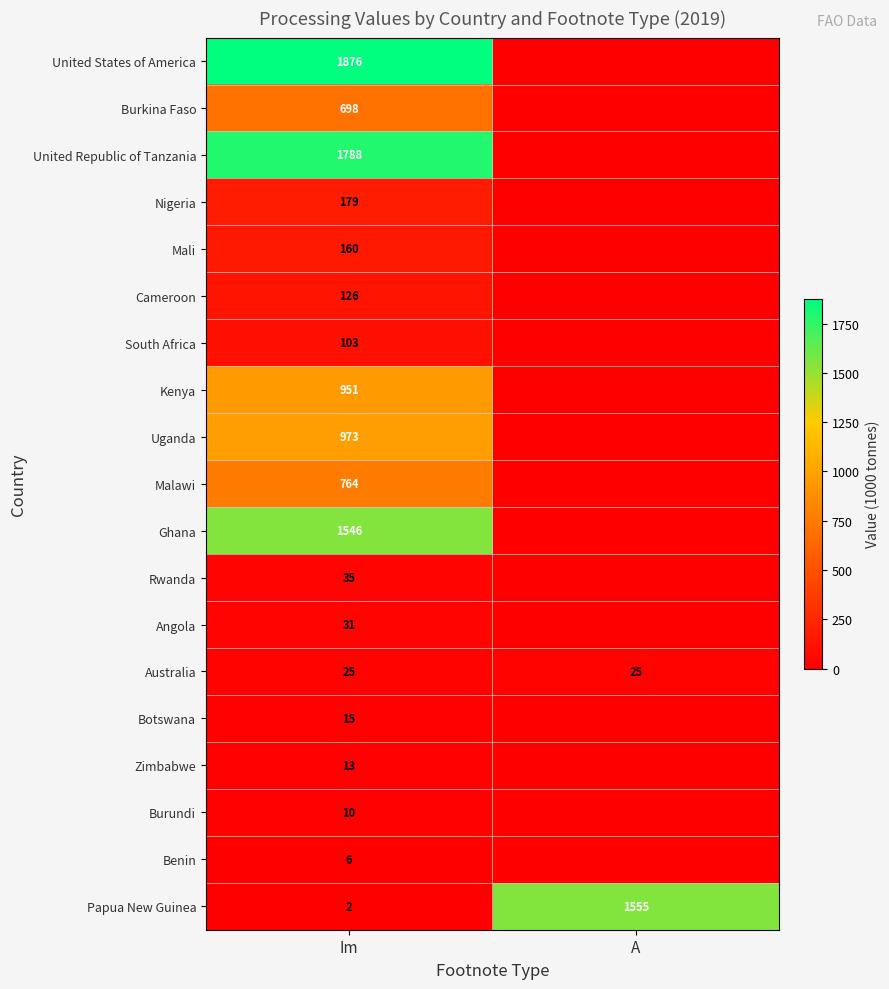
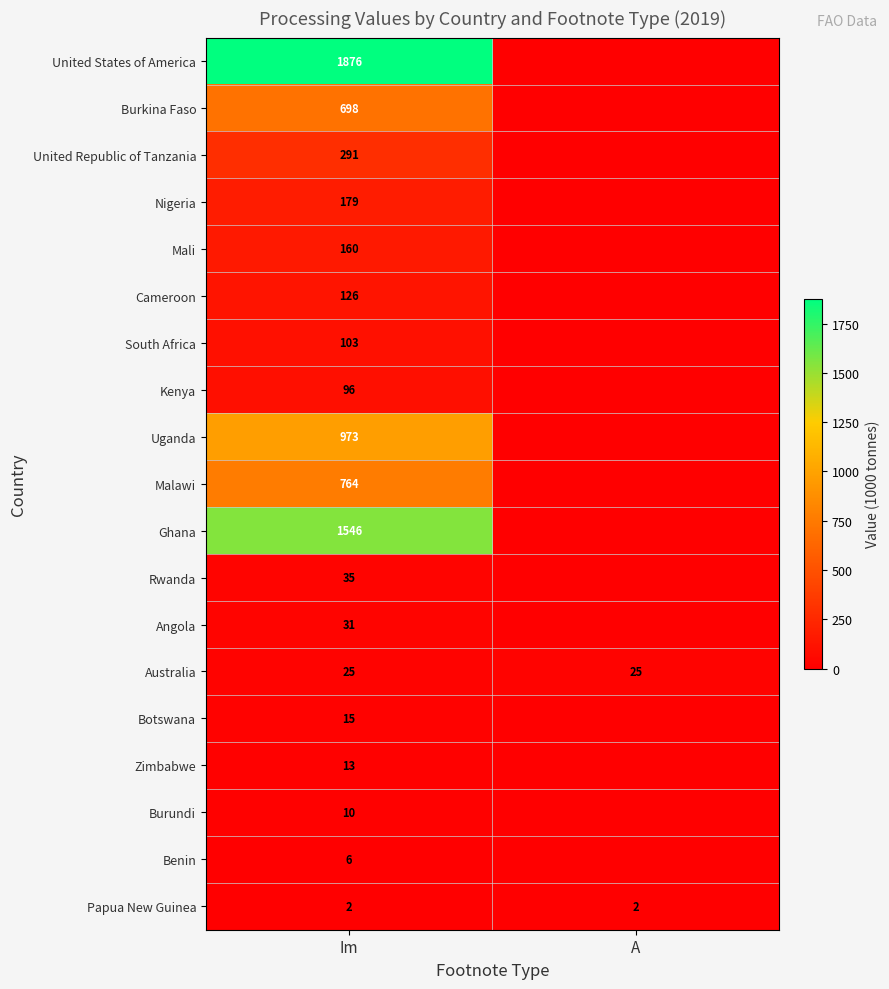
  {
    "United States of America": {
      "Im": 1876
    },
    "Burkina Faso": {
      "Im": 698
    },
    "United Republic of Tanzania": {
-     "Im": 1788
+     "Im": 291
    },
    "Nigeria": {
      "Im": 179
    },
    "Mali": {
      "Im": 160
    },
    "Cameroon": {
      "Im": 126
    },
    "South Africa": {
      "Im": 103
    },
    "Kenya": {
-     "Im": 951
+     "Im": 96
    },
    "Uganda": {
      "Im": 973
    },
    "Malawi": {
      "Im": 764
    },
    "Ghana": {
      "Im": 1546
    },
    "Rwanda": {
      "Im": 35
    },
    "Angola": {
      "Im": 31
    },
    "Australia": {
      "Im": 25,
      "A": 25
    },
    "Botswana": {
      "Im": 15
    },
    "Zimbabwe": {
      "Im": 13
    },
    "Burundi": {
      "Im": 10
    },
    "Benin": {
      "Im": 6
    },
    "Papua New Guinea": {
      "Im": 2,
-     "A": 1555
+     "A": 2
    }
  }
